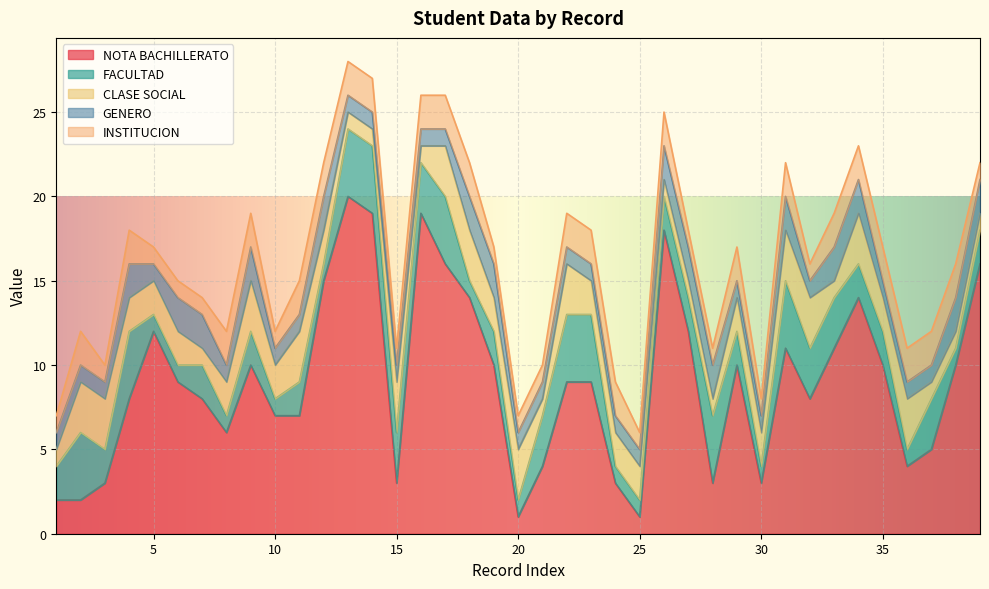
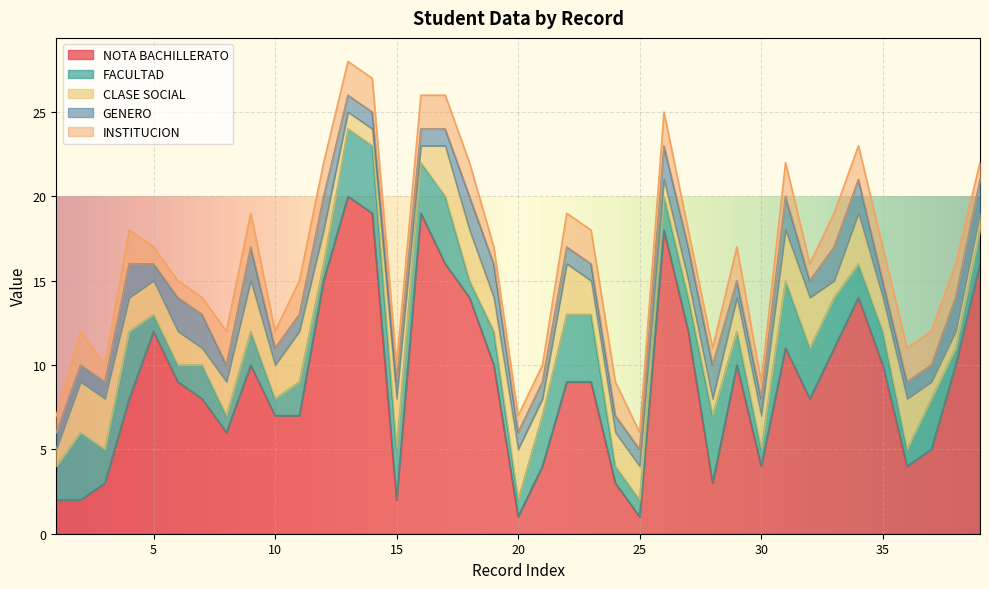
  {
    "NOTA BACHILLERATO": {
      "5": 12,
      "10": 7,
-     "15": 3,
+     "15": 2,
      "20": 1,
      "25": 1,
-     "30": 3,
+     "30": 4,
      "35": 10
    }
  }
